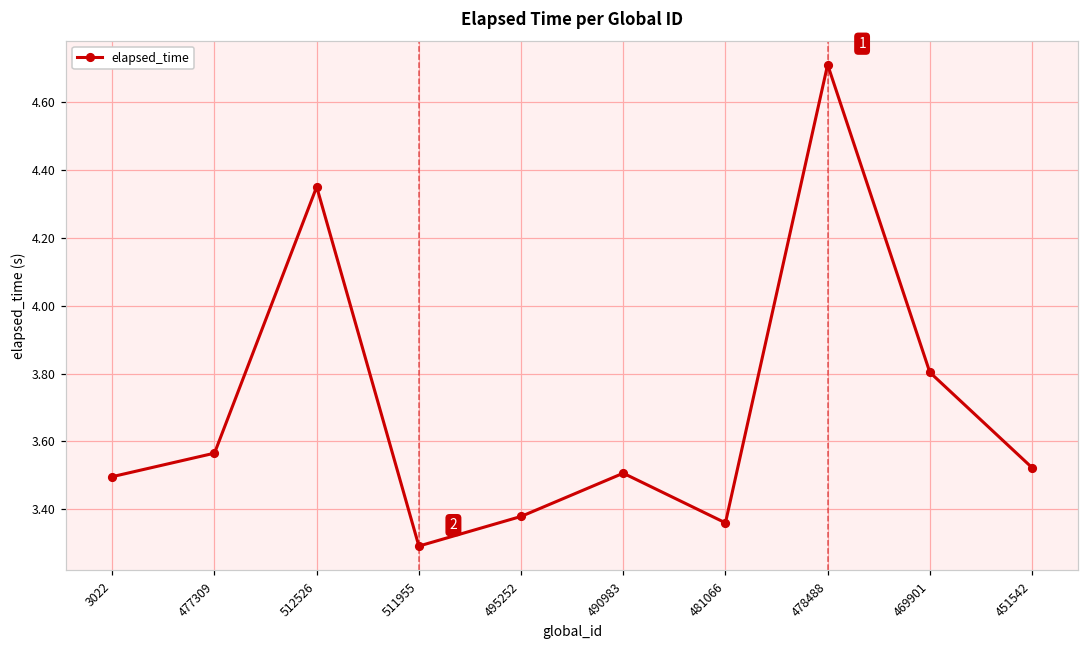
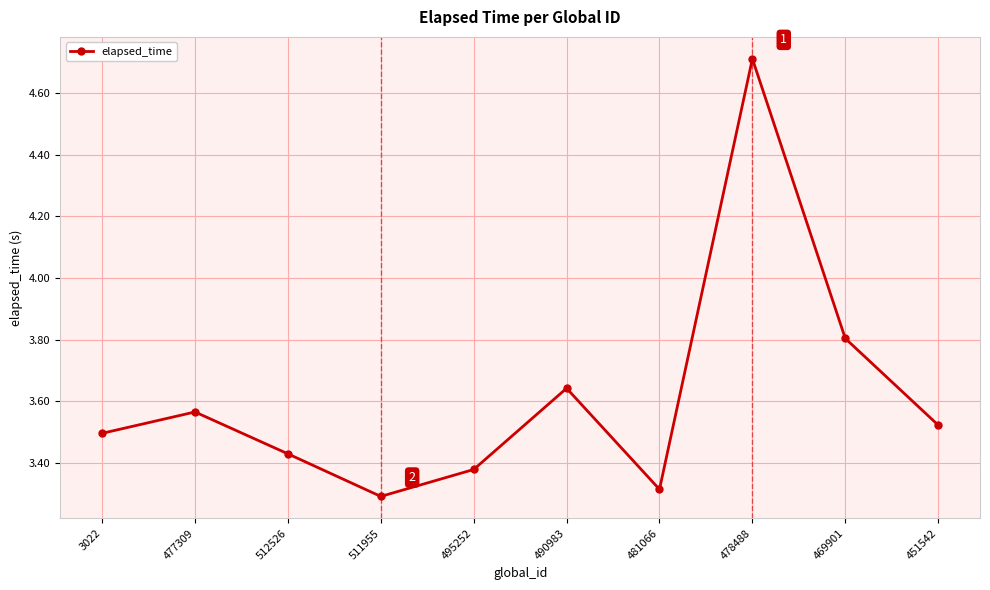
  {
    "3022": 3.50,
    "477309": 3.57,
-   "512526": 4.35,
+   "512526": 3.43,
    "511955": 3.29,
    "495252": 3.38,
-   "490983": 3.51,
-   "481066": 3.36,
+   "490983": 3.64,
+   "481066": 3.31,
    "478488": 4.71,
    "469901": 3.80,
    "451542": 3.52
  }
